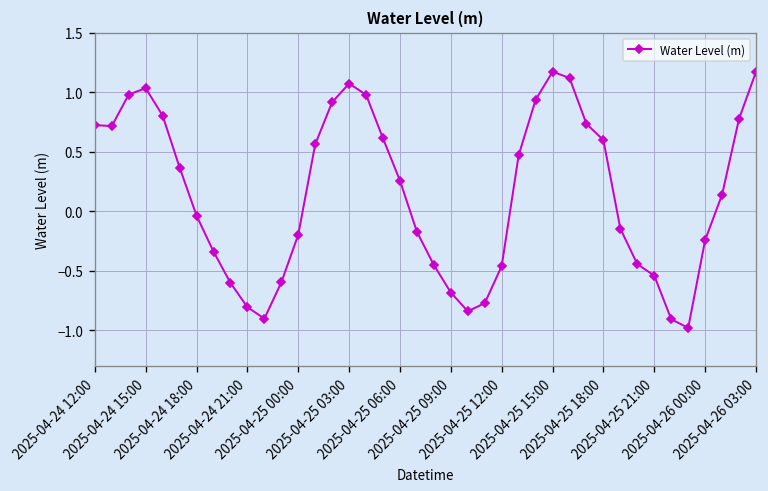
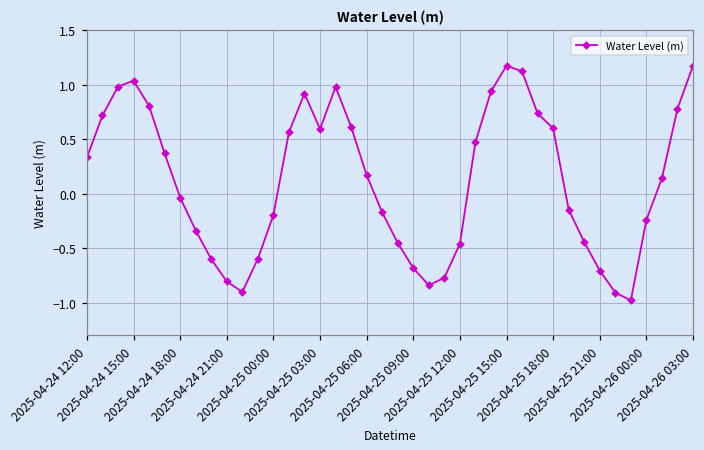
  {
-   "2025-04-24 12:00": 0.7,
+   "2025-04-24 12:00": 0.3,
    "2025-04-24 15:00": 1.0,
    "2025-04-24 18:00": 0.0,
    "2025-04-24 21:00": -0.8,
    "2025-04-25 00:00": -0.2,
-   "2025-04-25 03:00": 1.1,
-   "2025-04-25 06:00": 0.3,
+   "2025-04-25 03:00": 0.6,
+   "2025-04-25 06:00": 0.2,
    "2025-04-25 09:00": -0.7,
    "2025-04-25 12:00": -0.5,
    "2025-04-25 15:00": 1.2,
    "2025-04-25 18:00": 0.6,
-   "2025-04-25 21:00": -0.5,
+   "2025-04-25 21:00": -0.7,
    "2025-04-26 00:00": -0.2,
    "2025-04-26 03:00": 1.2
  }
